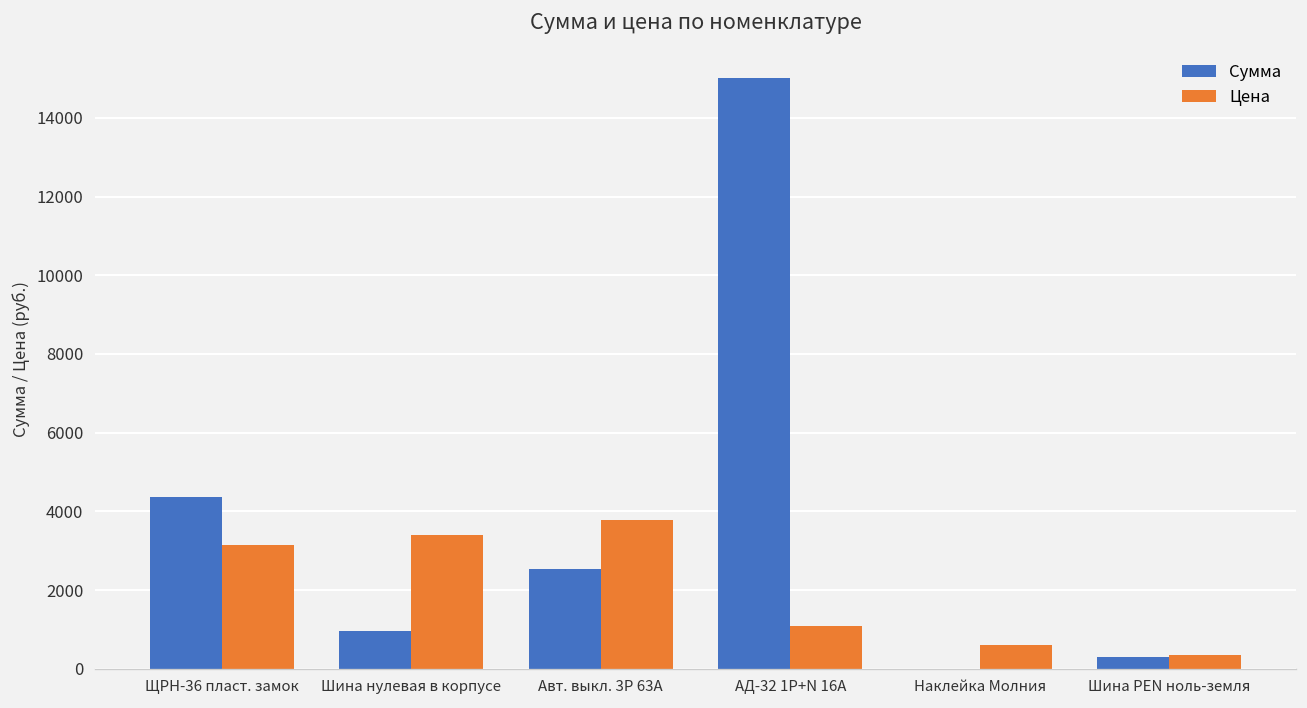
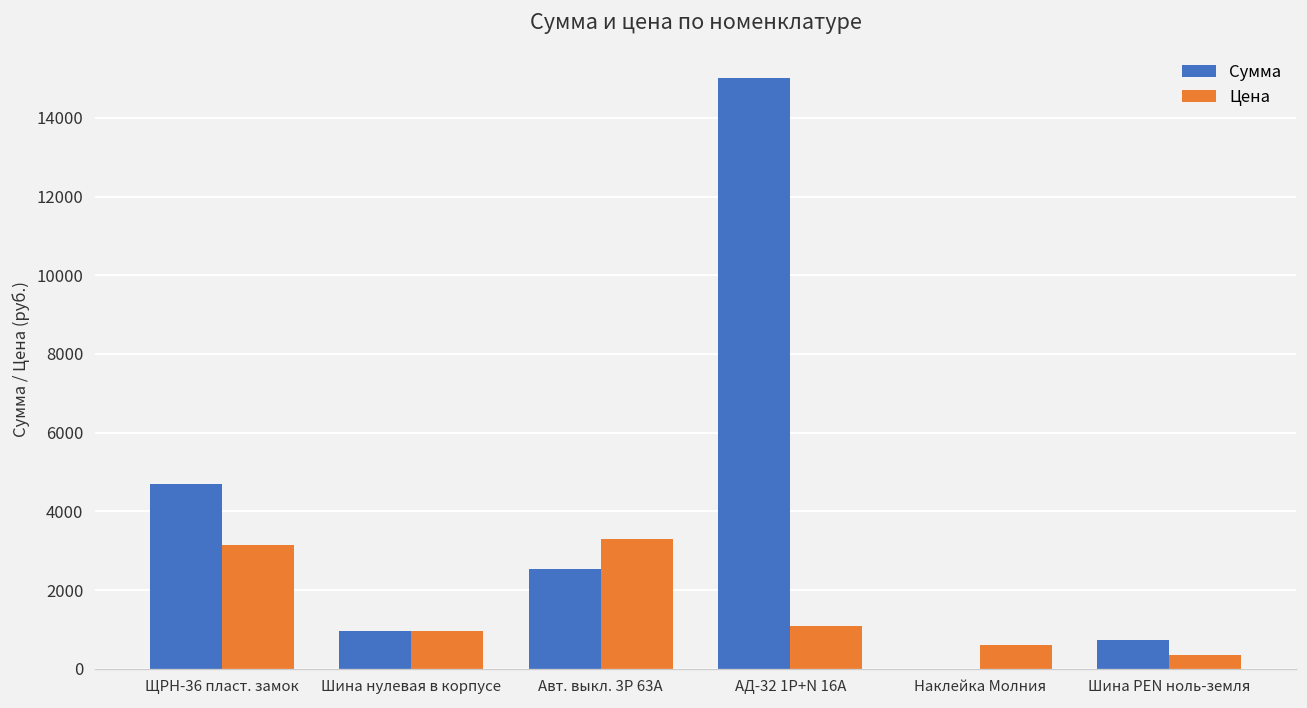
  {
    "Сумма": {
-     "ЩРН-36 пласт. замок": 4400,
+     "ЩРН-36 пласт. замок": 4700,
      "Шина нулевая в корпусе": 1000,
      "Авт. выкл. 3P 63А": 2500,
      "АД-32 1P+N 16А": 15000,
-     "Шина PEN ноль-земля": 300
+     "Шина PEN ноль-земля": 700
    },
    "Цена": {
      "ЩРН-36 пласт. замок": 3200,
-     "Шина нулевая в корпусе": 3400,
-     "Авт. выкл. 3P 63А": 3800,
+     "Шина нулевая в корпусе": 1000,
+     "Авт. выкл. 3P 63А": 3300,
      "АД-32 1P+N 16А": 1100,
      "Наклейка Молния": 600,
      "Шина PEN ноль-земля": 400
    }
  }
